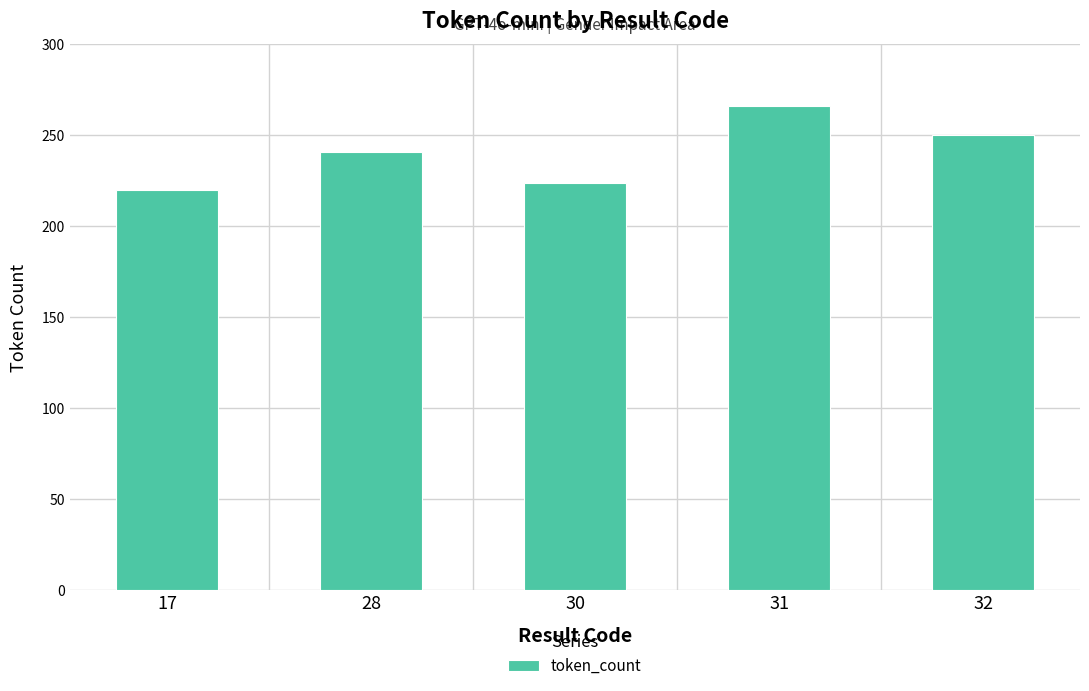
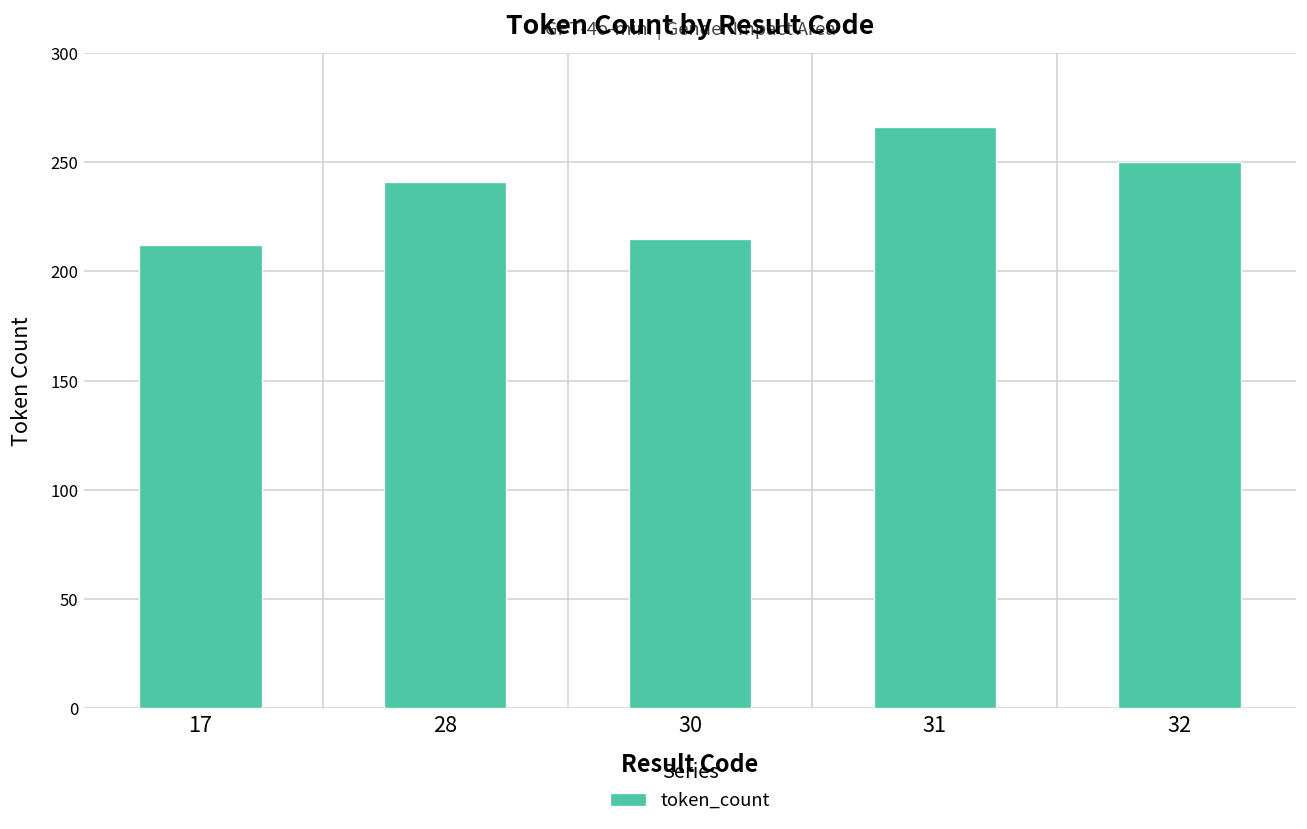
  {
-   "17": 220,
+   "17": 212,
    "28": 241,
-   "30": 224,
+   "30": 215,
    "31": 266,
    "32": 250
  }
